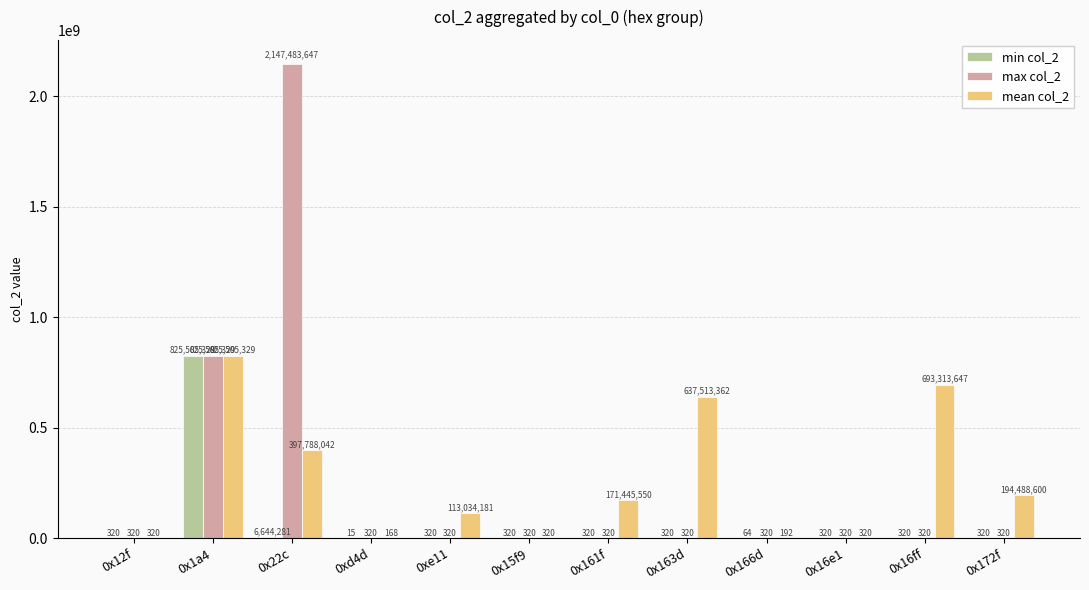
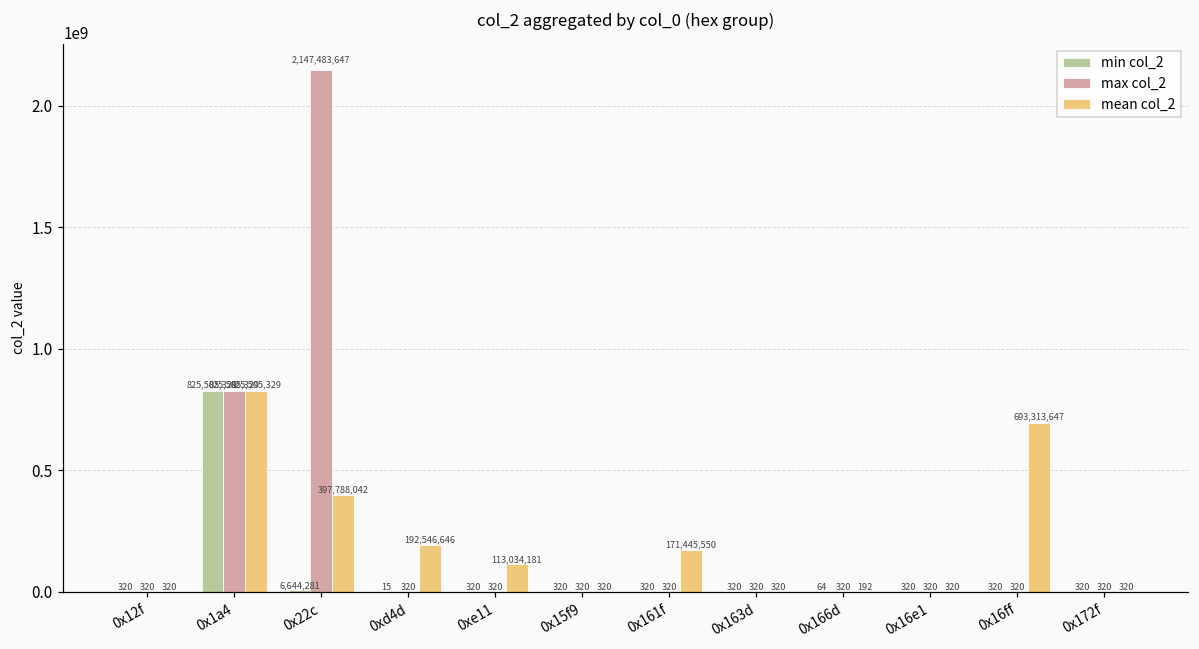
  {
    "mean col_2": {
      "0x12f": "320",
      "0x22c": "397,788,042",
-     "0xd4d": "168",
+     "0xd4d": "192,546,646",
      "0xe11": "113,034,181",
      "0x15f9": "320",
      "0x161f": "171,445,550",
-     "0x163d": "637,513,362",
+     "0x163d": "320",
      "0x166d": "192",
      "0x16e1": "320",
      "0x16ff": "693,313,647",
-     "0x172f": "194,488,600"
+     "0x172f": "320"
    }
  }
